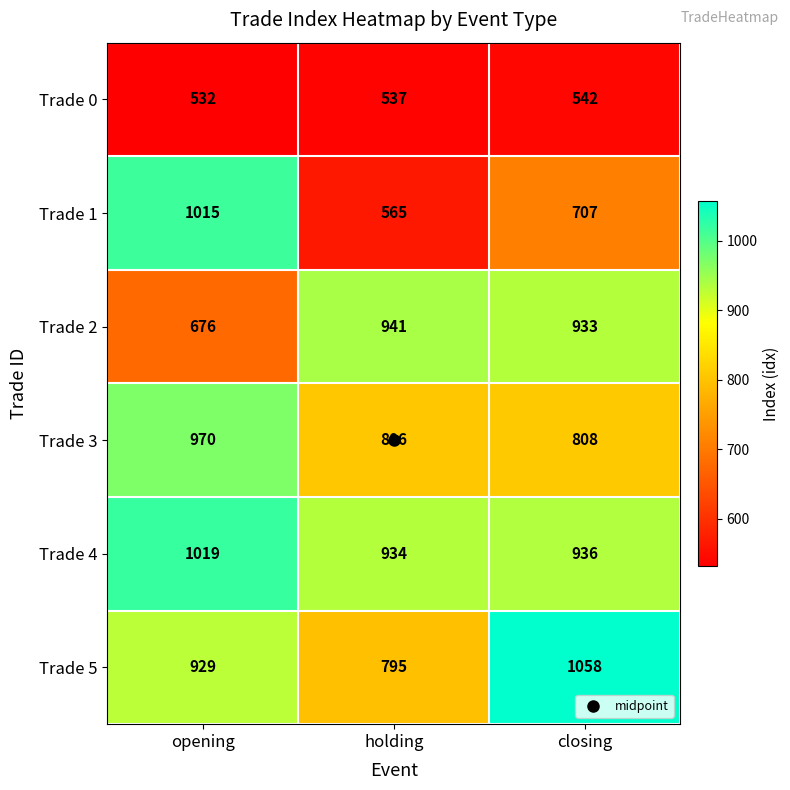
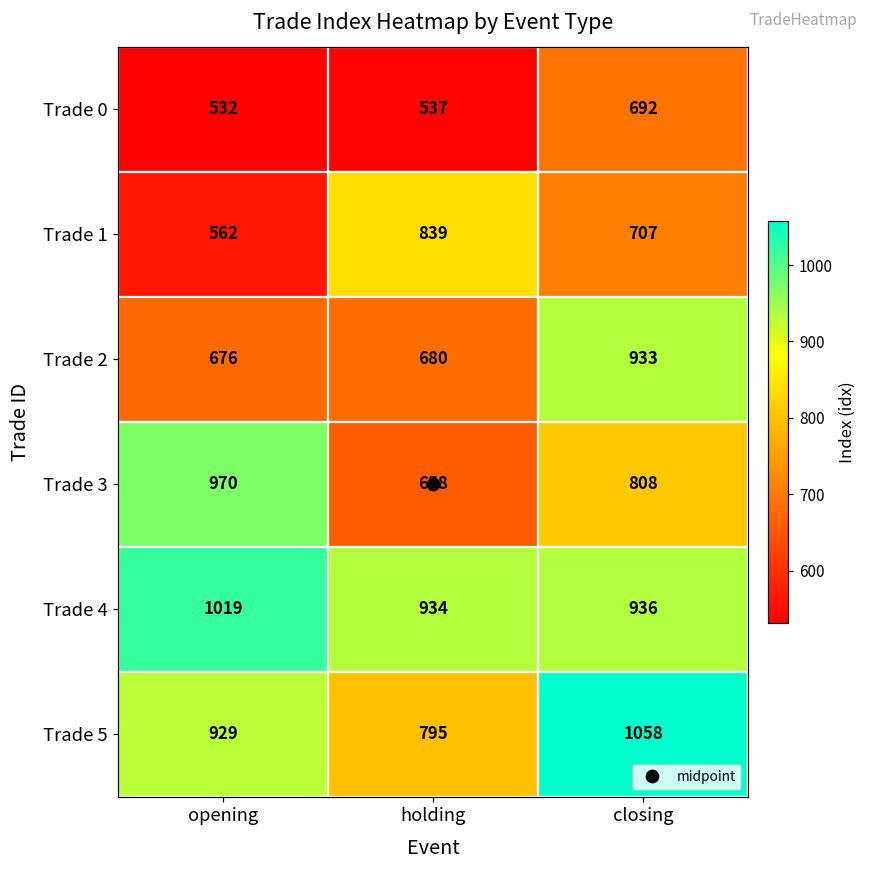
  {
    "Trade 0": {
      "opening": 532,
      "holding": 537,
-     "closing": 542
+     "closing": 692
    },
    "Trade 1": {
-     "opening": 1015,
-     "holding": 565,
+     "opening": 562,
+     "holding": 839,
      "closing": 707
    },
    "Trade 2": {
      "opening": 676,
-     "holding": 941,
+     "holding": 680,
      "closing": 933
    },
    "Trade 3": {
      "opening": 970,
-     "holding": 806,
+     "holding": 658,
      "closing": 808
    },
    "Trade 4": {
      "opening": 1019,
      "holding": 934,
      "closing": 936
    },
    "Trade 5": {
      "opening": 929,
      "holding": 795,
      "closing": 1058
    }
  }
